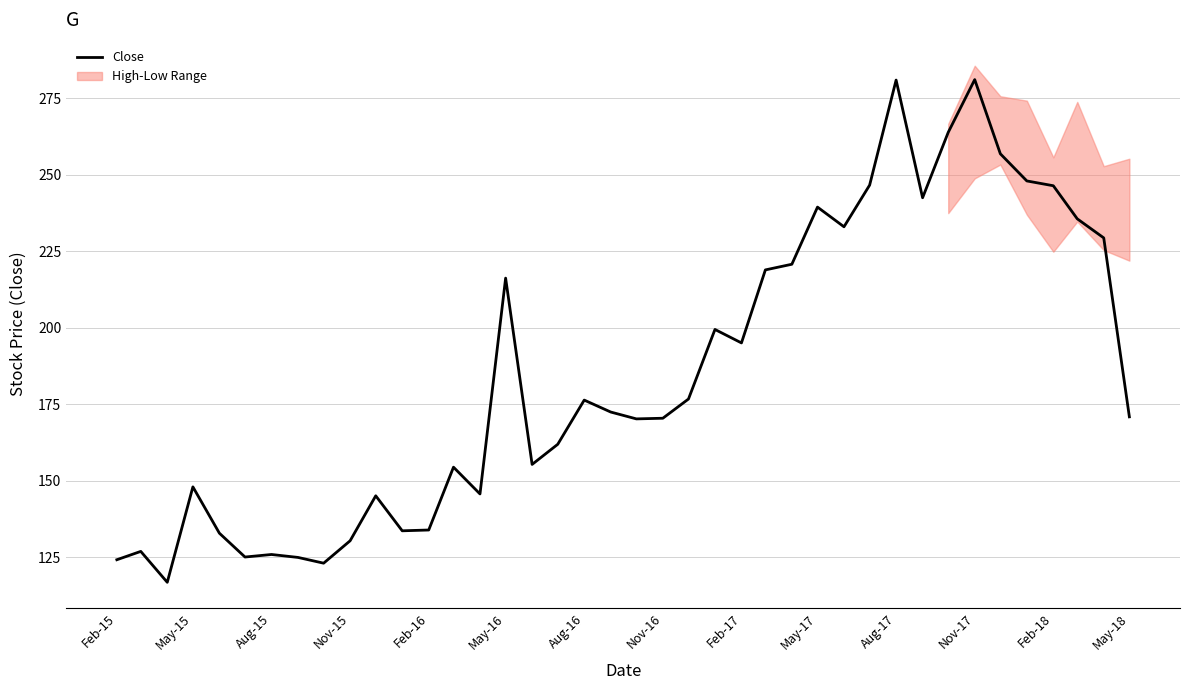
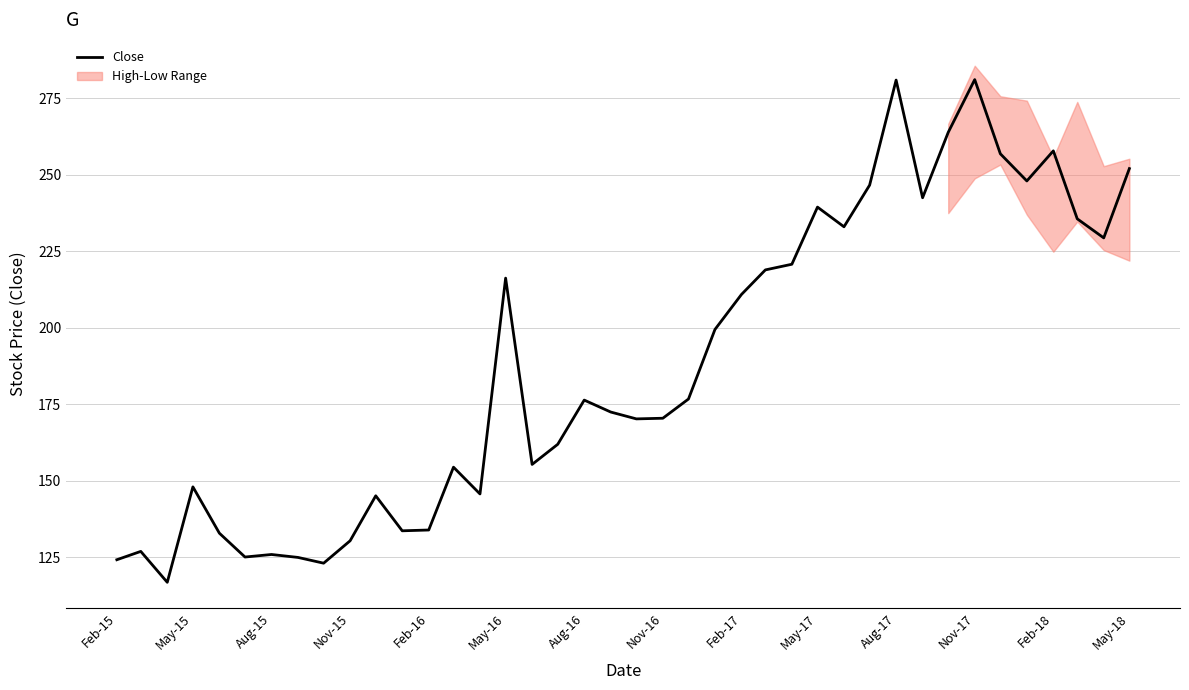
  {
    "Close": {
      "Feb-15": 124,
      "May-15": 148,
      "Aug-15": 126,
      "Nov-15": 130,
      "Feb-16": 134,
      "May-16": 216,
      "Aug-16": 176,
      "Nov-16": 170,
-     "Feb-17": 195,
+     "Feb-17": 211,
      "May-17": 239,
      "Aug-17": 281,
      "Nov-17": 281,
-     "Feb-18": 246,
-     "May-18": 171
+     "Feb-18": 258,
+     "May-18": 252
    }
  }
